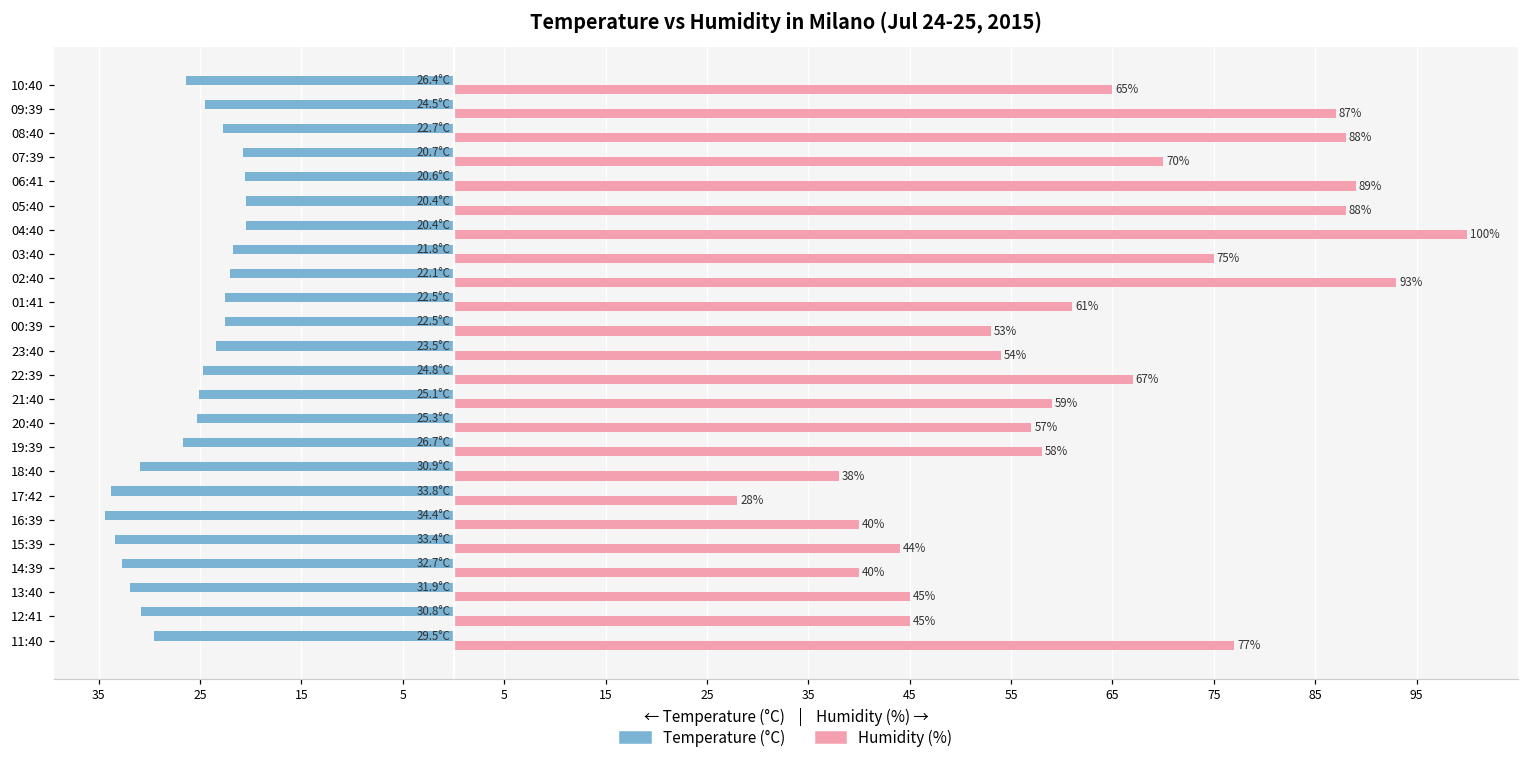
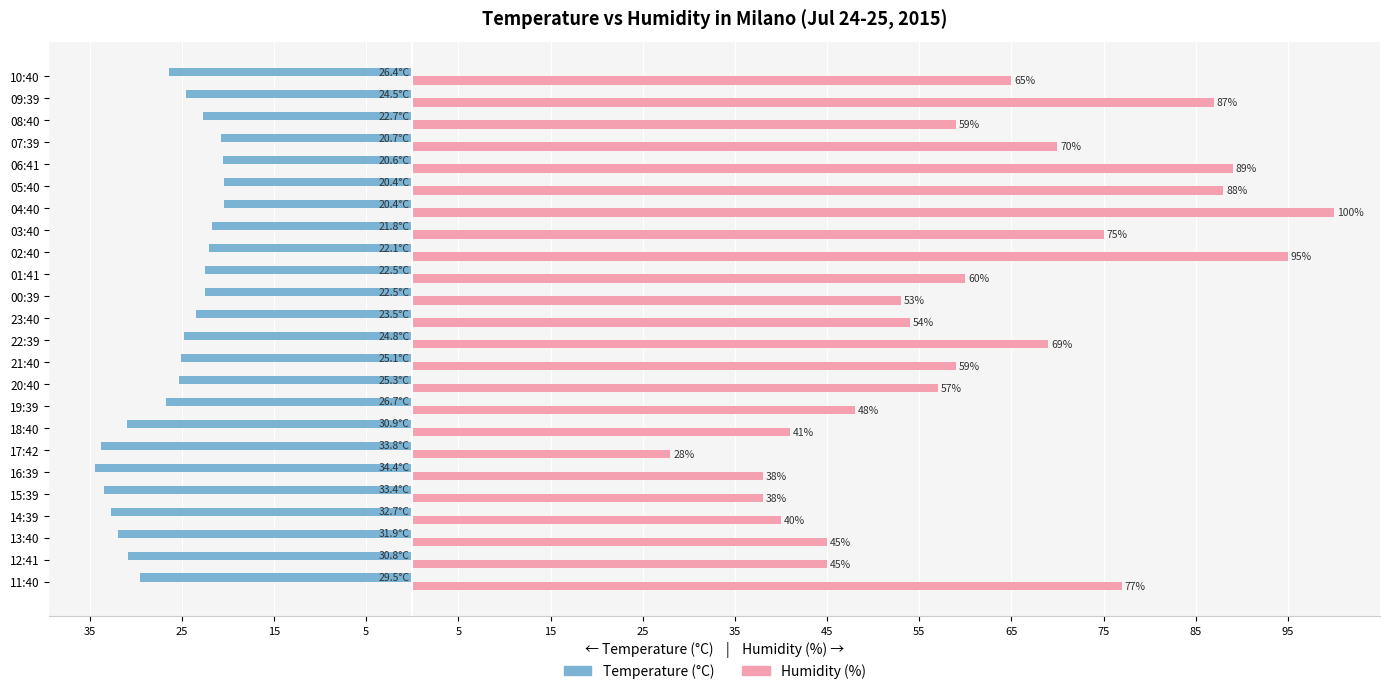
  {
    "Humidity (%)": {
      "10:40": "65%",
      "09:39": "87%",
-     "08:40": "88%",
+     "08:40": "59%",
      "07:39": "70%",
      "06:41": "89%",
      "05:40": "88%",
      "04:40": "100%",
      "03:40": "75%",
-     "02:40": "93%",
-     "01:41": "61%",
+     "02:40": "95%",
+     "01:41": "60%",
      "00:39": "53%",
      "23:40": "54%",
-     "22:39": "67%",
+     "22:39": "69%",
      "21:40": "59%",
      "20:40": "57%",
-     "19:39": "58%",
-     "18:40": "38%",
+     "19:39": "48%",
+     "18:40": "41%",
      "17:42": "28%",
-     "16:39": "40%",
-     "15:39": "44%",
+     "16:39": "38%",
+     "15:39": "38%",
      "14:39": "40%",
      "13:40": "45%",
      "12:41": "45%",
      "11:40": "77%"
    }
  }
